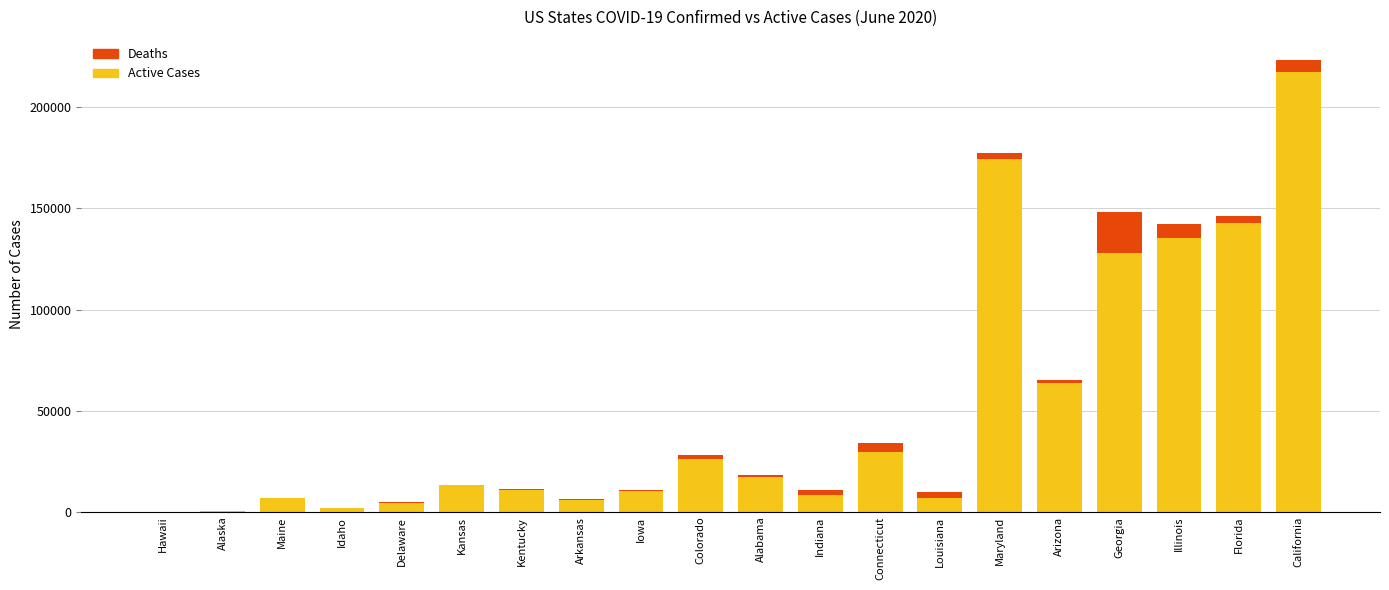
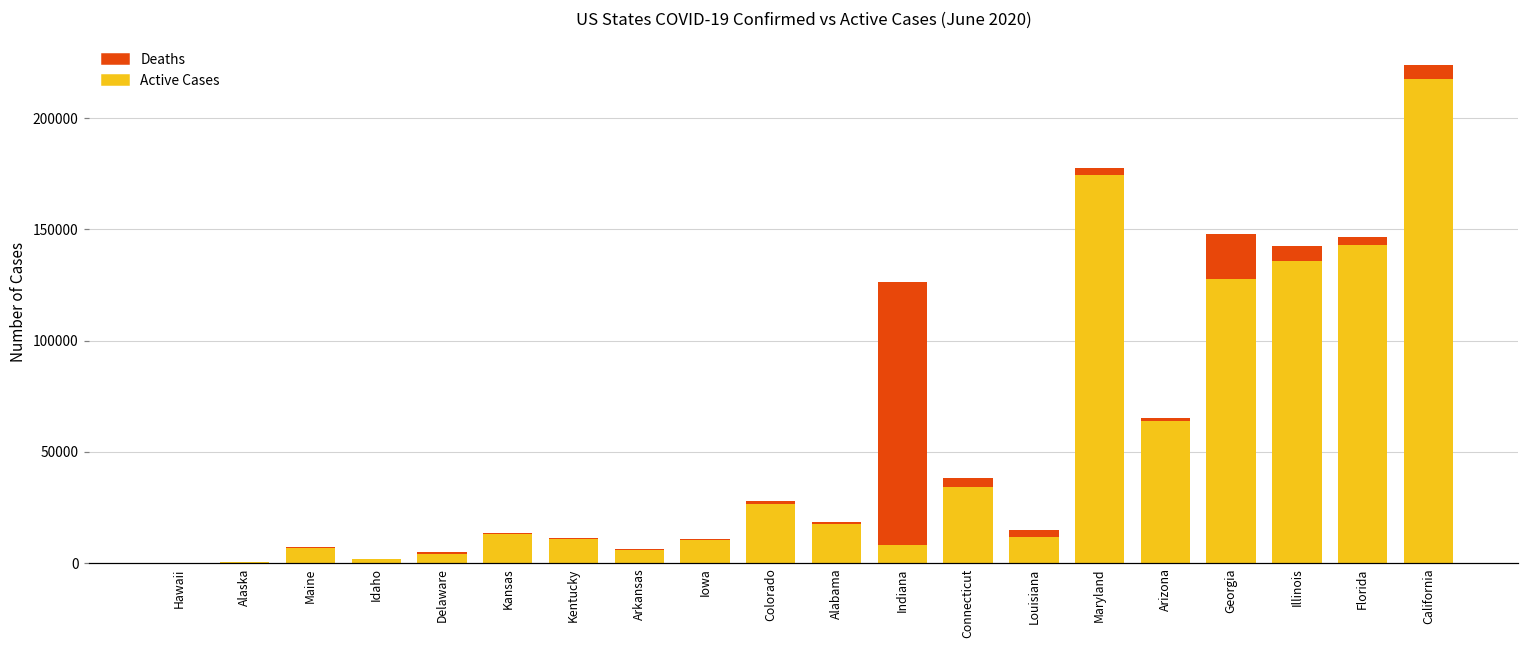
  {
    "Active Cases": {
      "Maine": 7000,
      "Idaho": 2000,
      "Delaware": 4000,
      "Kansas": 13000,
      "Kentucky": 11000,
      "Arkansas": 6000,
      "Iowa": 10000,
      "Colorado": 26000,
      "Alabama": 17000,
      "Indiana": 8000,
-     "Connecticut": 30000,
-     "Louisiana": 7000,
+     "Connecticut": 34000,
+     "Louisiana": 12000,
      "Maryland": 174000,
      "Arizona": 64000,
      "Georgia": 128000,
      "Illinois": 136000,
      "Florida": 143000,
      "California": 218000
    },
    "Deaths": {
      "Colorado": 2000,
-     "Indiana": 3000,
+     "Indiana": 118000,
      "Connecticut": 4000,
      "Louisiana": 3000,
      "Maryland": 3000,
      "Arizona": 2000,
      "Georgia": 20000,
      "Illinois": 7000,
      "Florida": 3000,
      "California": 6000
    }
  }
